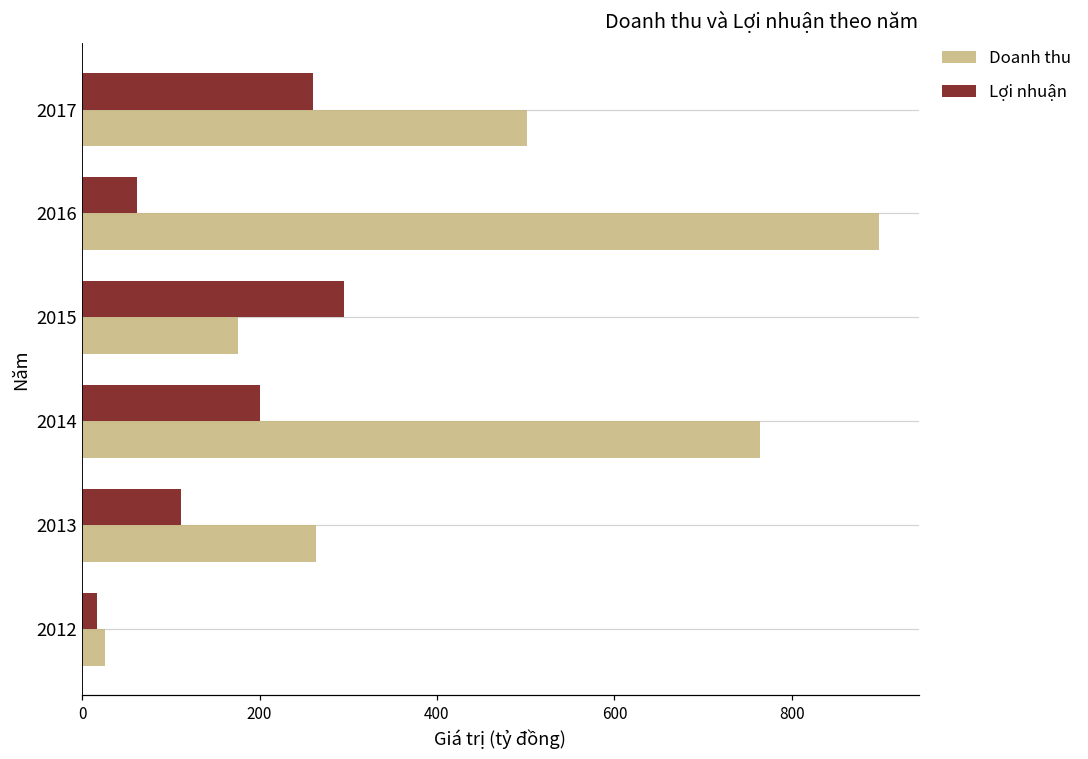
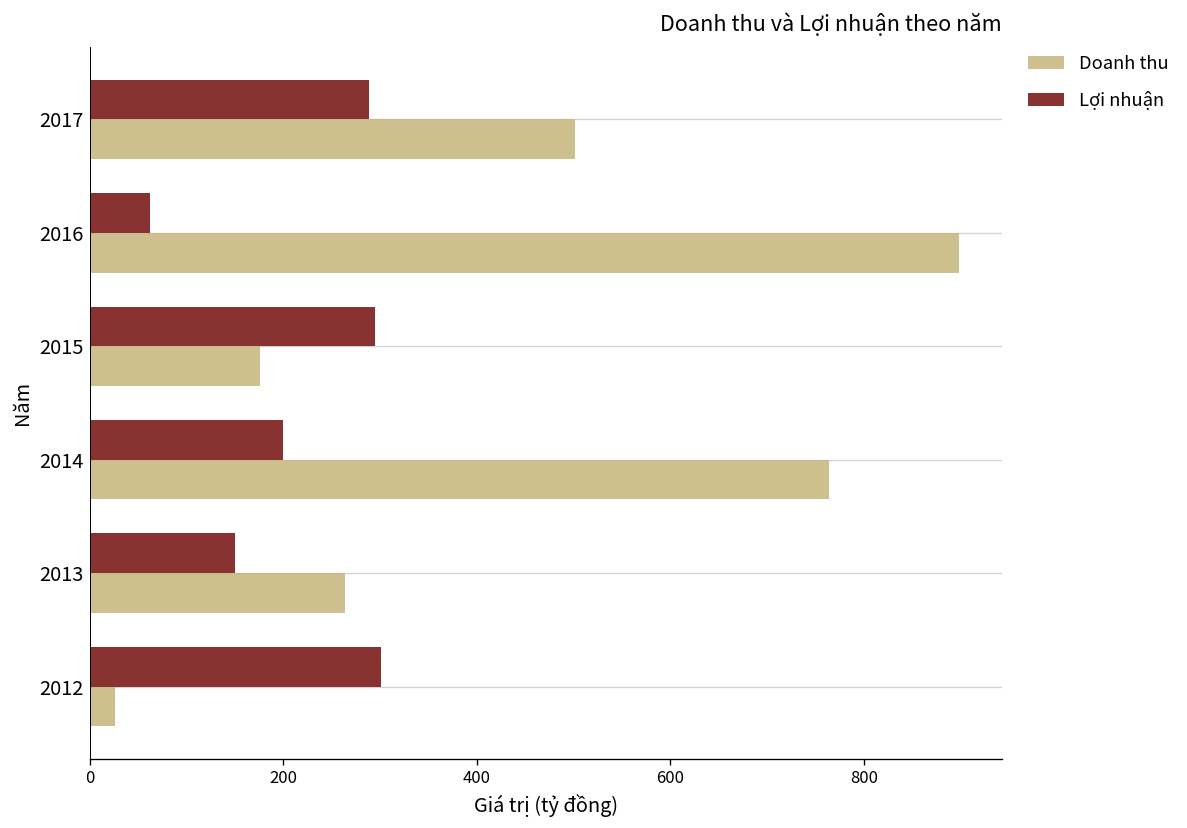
  {
    "Doanh thu": {
      "2017": 500,
      "2016": 900,
      "2015": 180,
      "2014": 760,
      "2013": 260,
      "2012": 30
    },
    "Lợi nhuận": {
-     "2017": 260,
+     "2017": 290,
      "2016": 60,
      "2015": 300,
      "2014": 200,
-     "2013": 110,
-     "2012": 20
+     "2013": 150,
+     "2012": 300
    }
  }
